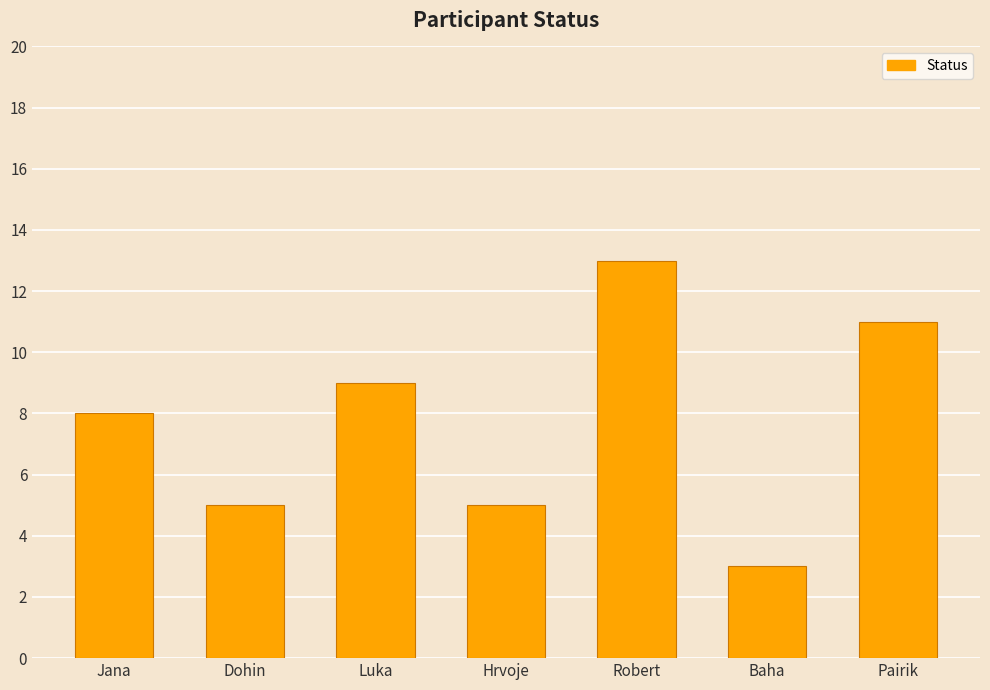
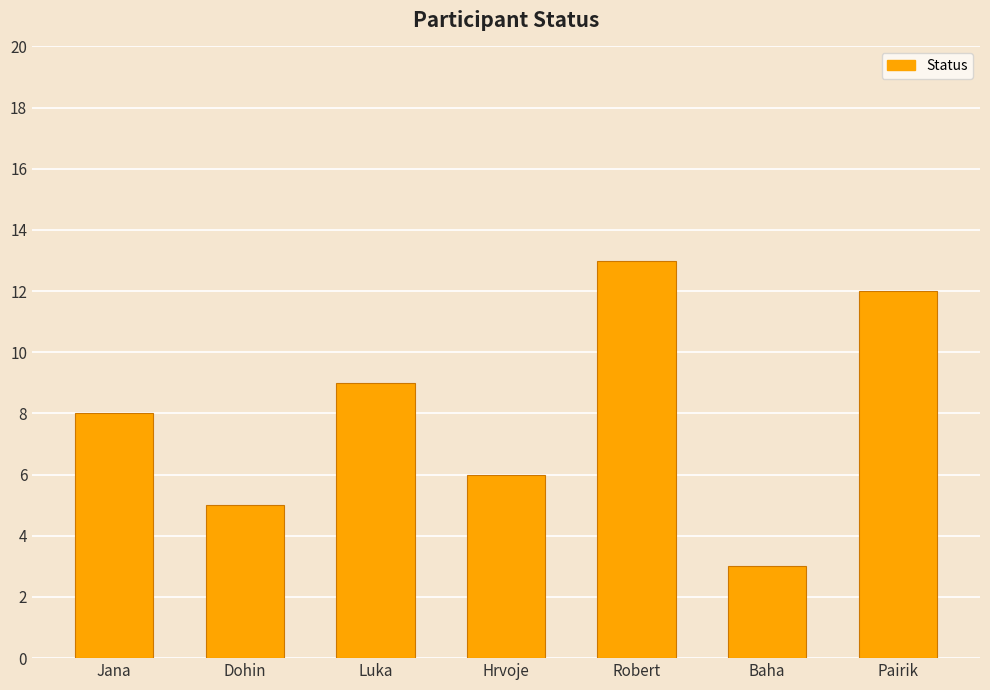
  {
    "Jana": 8,
    "Dohin": 5,
    "Luka": 9,
-   "Hrvoje": 5,
+   "Hrvoje": 6,
    "Robert": 13,
    "Baha": 3,
-   "Pairik": 11
+   "Pairik": 12
  }
